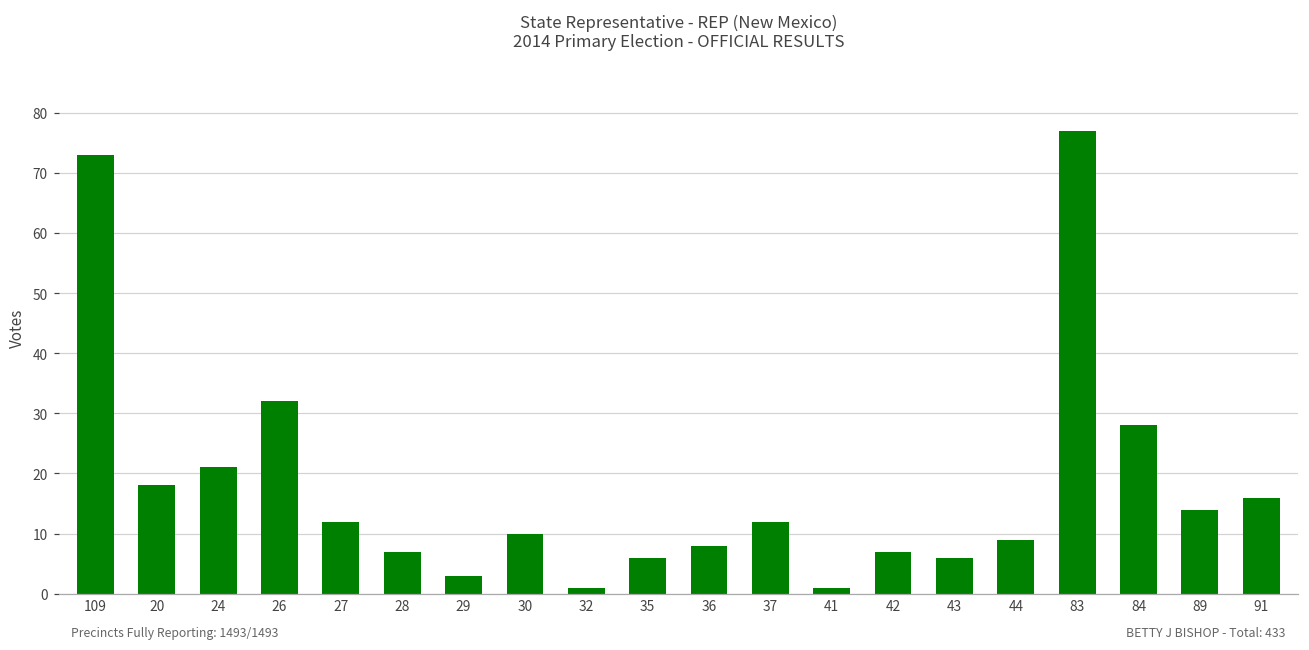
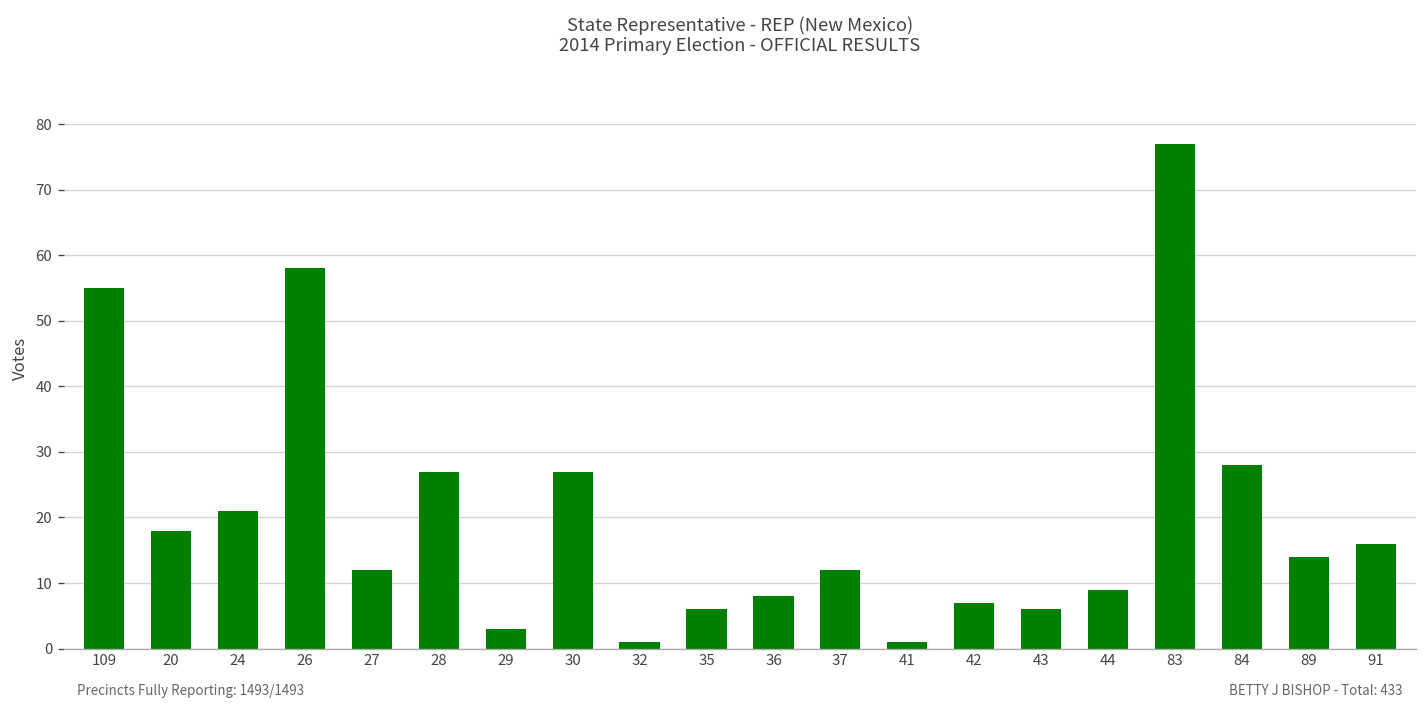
  {
-   "109": 73,
+   "109": 55,
    "20": 18,
    "24": 21,
-   "26": 32,
+   "26": 58,
    "27": 12,
-   "28": 7,
+   "28": 27,
    "29": 3,
-   "30": 10,
+   "30": 27,
    "32": 1,
    "35": 6,
    "36": 8,
    "37": 12,
    "41": 1,
    "42": 7,
    "43": 6,
    "44": 9,
    "83": 77,
    "84": 28,
    "89": 14,
    "91": 16
  }
